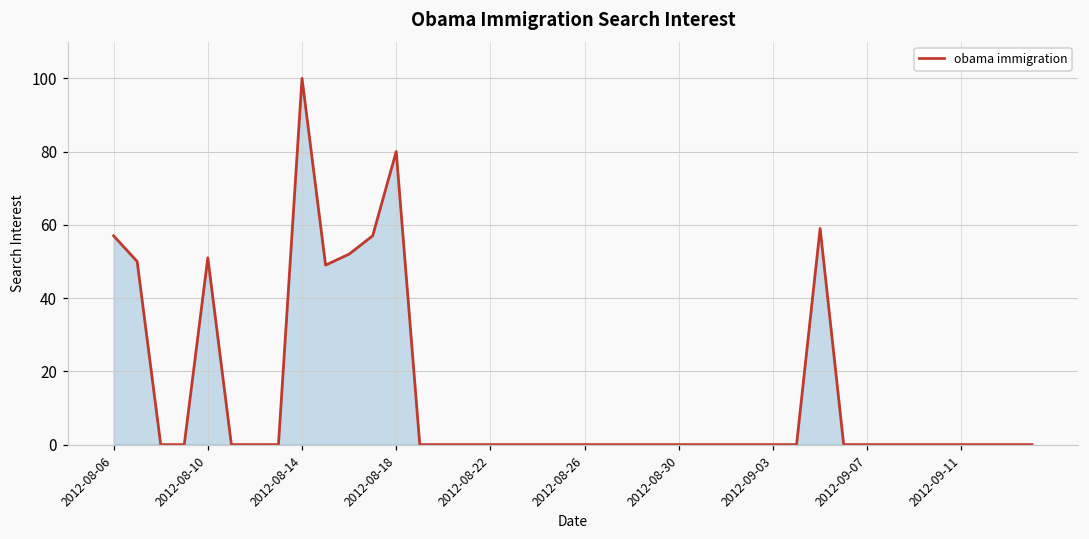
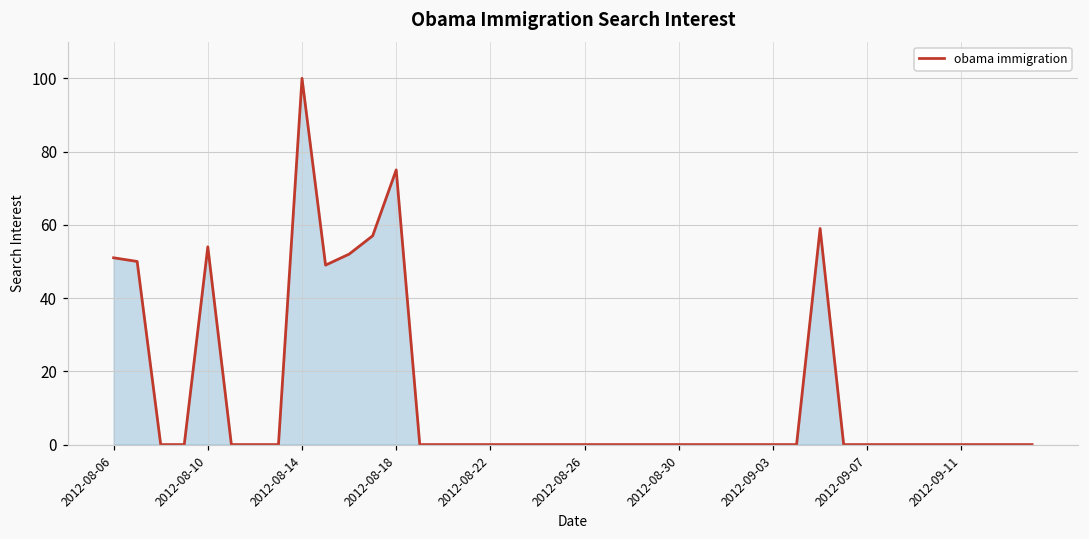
  {
-   "2012-08-06": 57,
-   "2012-08-10": 51,
+   "2012-08-06": 51,
+   "2012-08-10": 54,
    "2012-08-14": 100,
-   "2012-08-18": 80,
+   "2012-08-18": 75,
    "2012-08-22": 0,
    "2012-08-26": 0,
    "2012-08-30": 0,
    "2012-09-03": 0,
    "2012-09-07": 0,
    "2012-09-11": 0
  }
